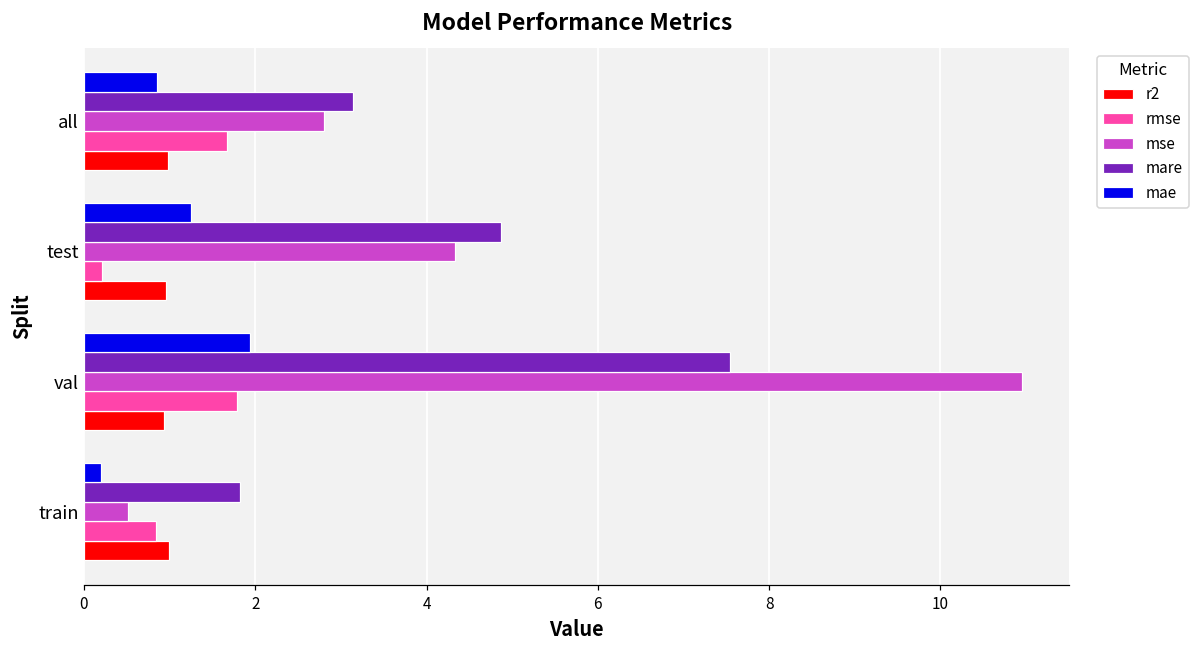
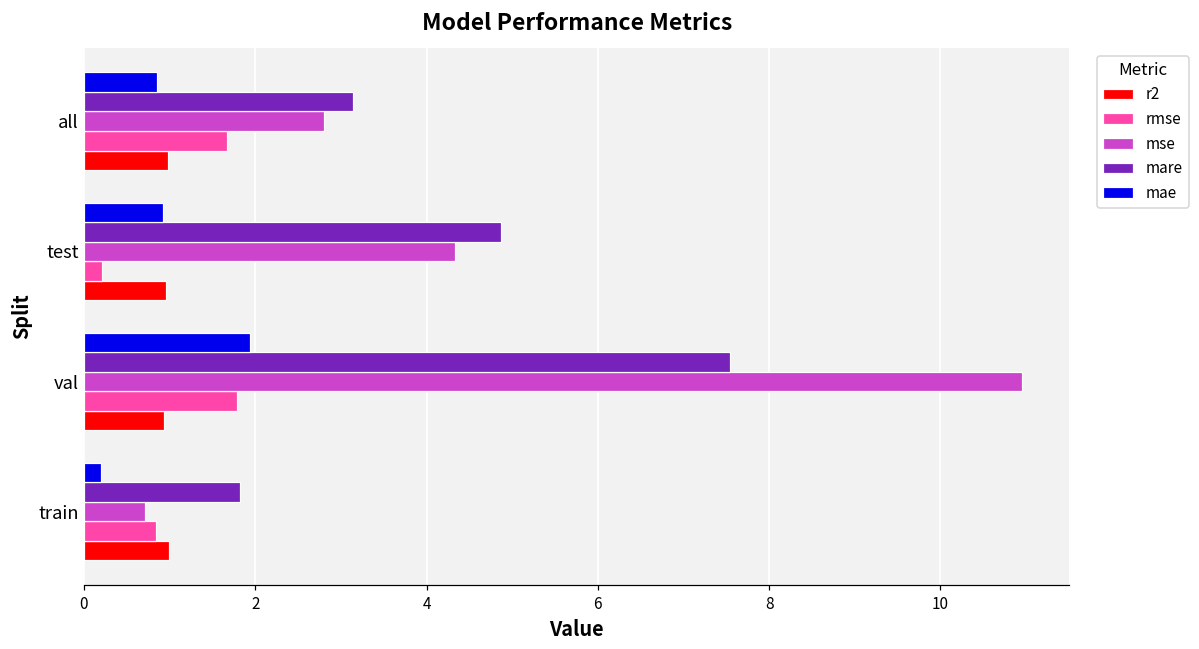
  {
    "r2": {
      "all": 1.0,
      "test": 1.0,
      "val": 0.9,
      "train": 1.0
    },
    "rmse": {
      "all": 1.7,
      "test": 0.2,
      "val": 1.8,
      "train": 0.8
    },
    "mse": {
      "all": 2.8,
      "test": 4.3,
      "val": 11.0,
-     "train": 0.5
+     "train": 0.7
    },
    "mare": {
      "all": 3.1,
      "test": 4.9,
      "val": 7.5,
      "train": 1.8
    },
    "mae": {
      "all": 0.9,
-     "test": 1.3,
+     "test": 0.9,
      "val": 1.9,
      "train": 0.2
    }
  }
